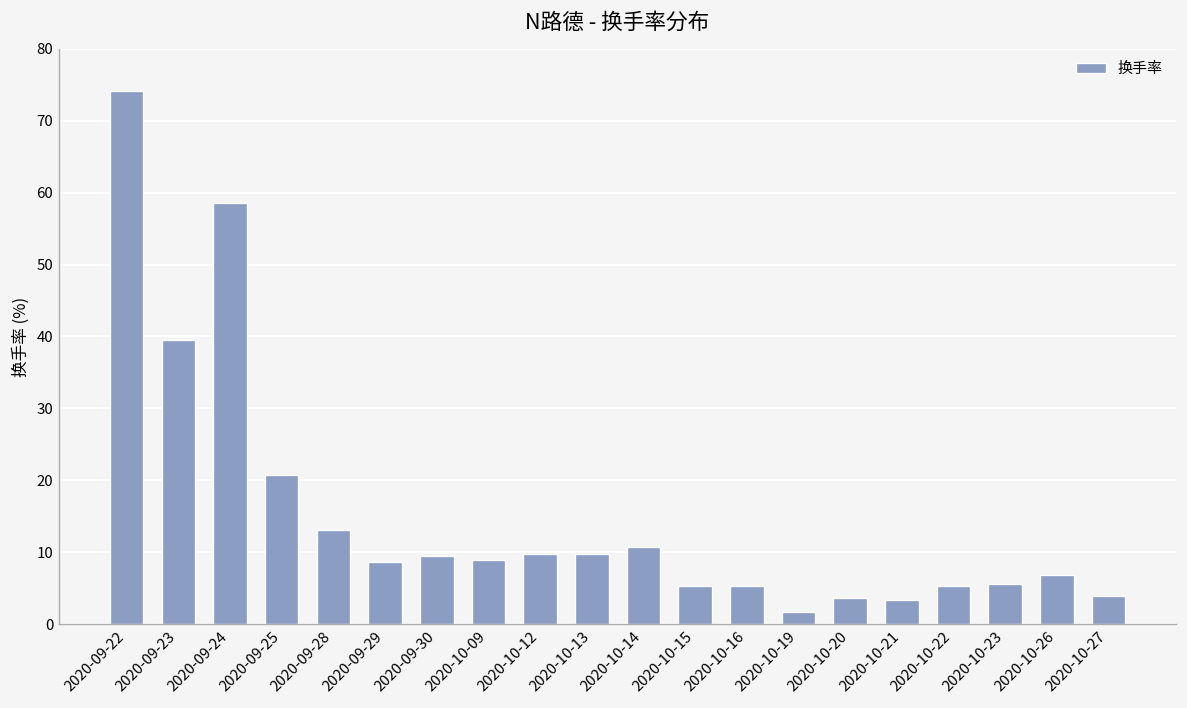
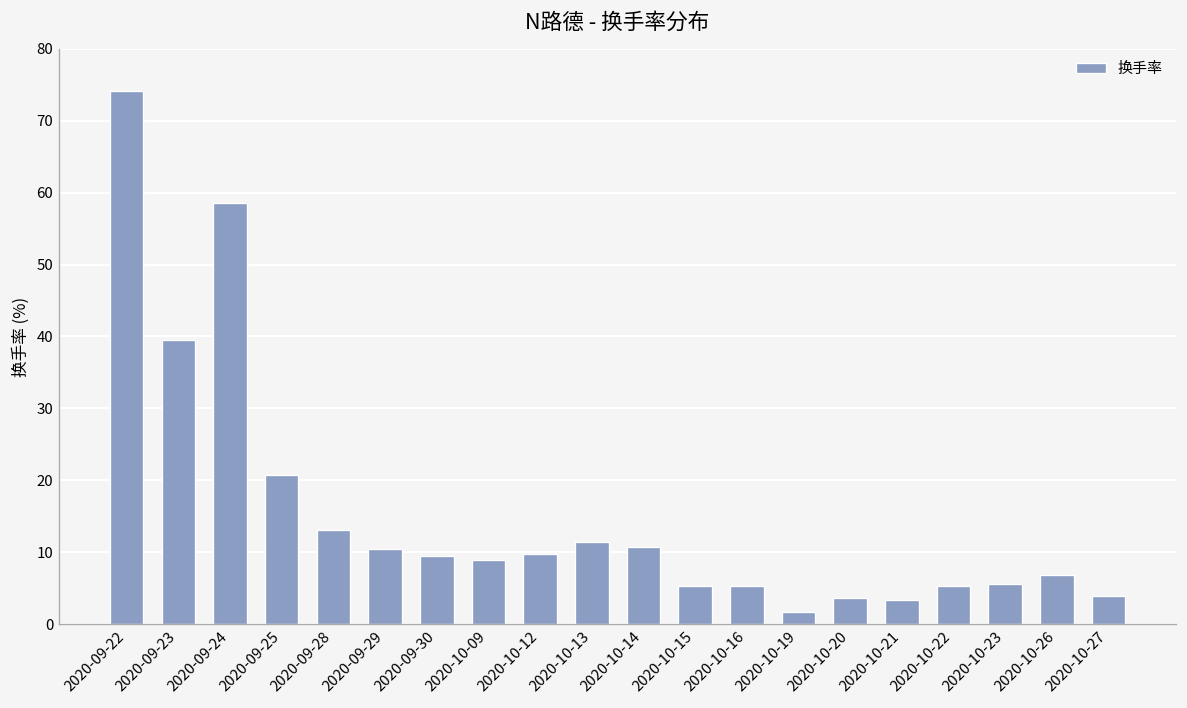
  {
    "2020-09-22": 74,
    "2020-09-23": 40,
    "2020-09-24": 59,
    "2020-09-25": 21,
    "2020-09-28": 13,
-   "2020-09-29": 9,
+   "2020-09-29": 10,
    "2020-09-30": 9,
    "2020-10-09": 9,
    "2020-10-12": 10,
-   "2020-10-13": 10,
+   "2020-10-13": 11,
    "2020-10-14": 11,
    "2020-10-15": 5,
    "2020-10-16": 5,
    "2020-10-19": 2,
    "2020-10-20": 4,
    "2020-10-21": 3,
    "2020-10-22": 5,
    "2020-10-23": 6,
    "2020-10-26": 7,
    "2020-10-27": 4
  }
